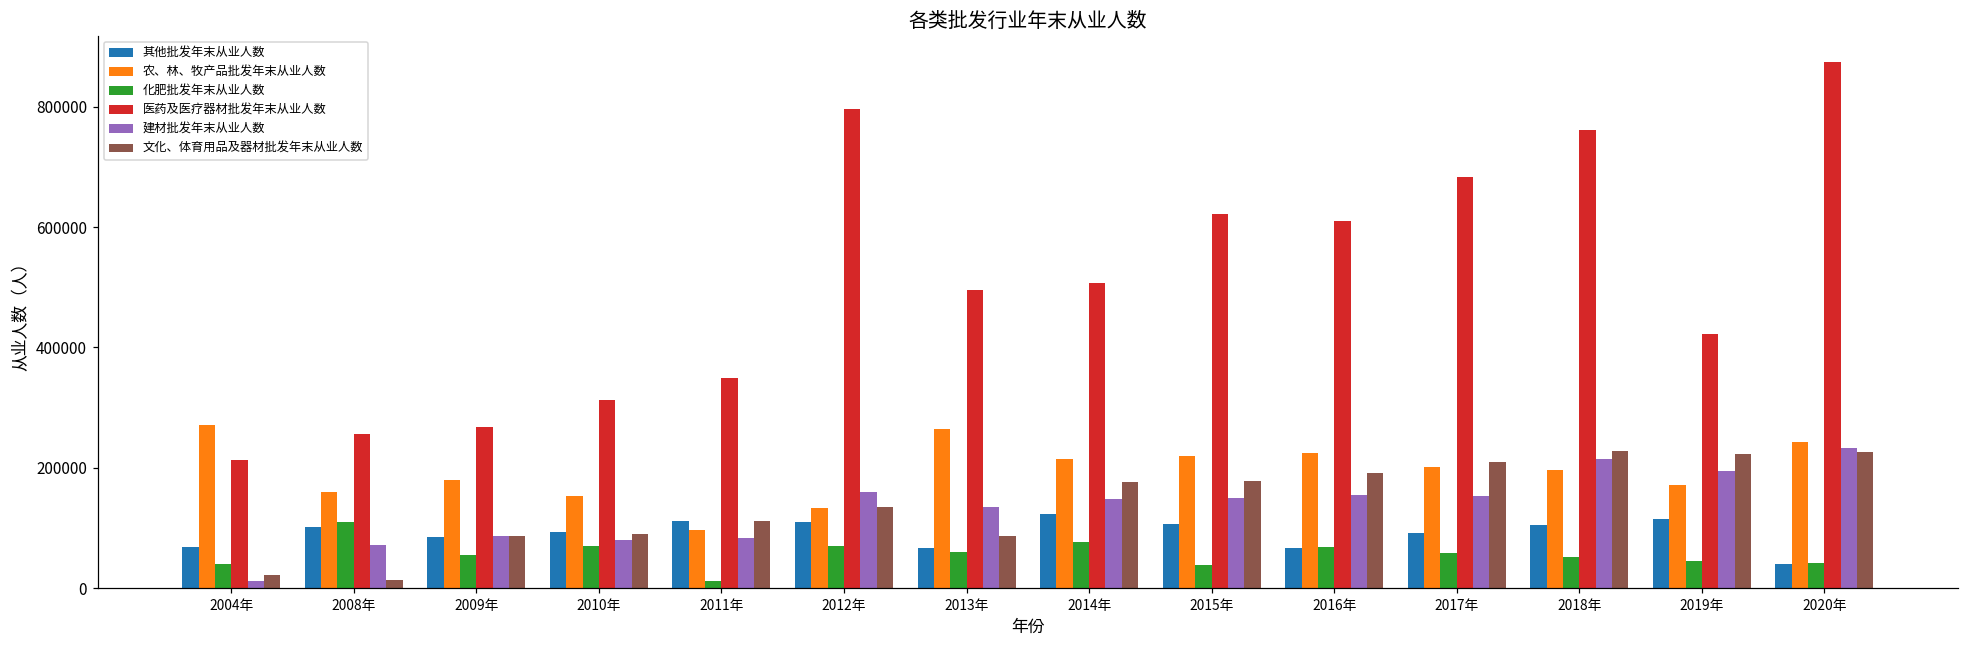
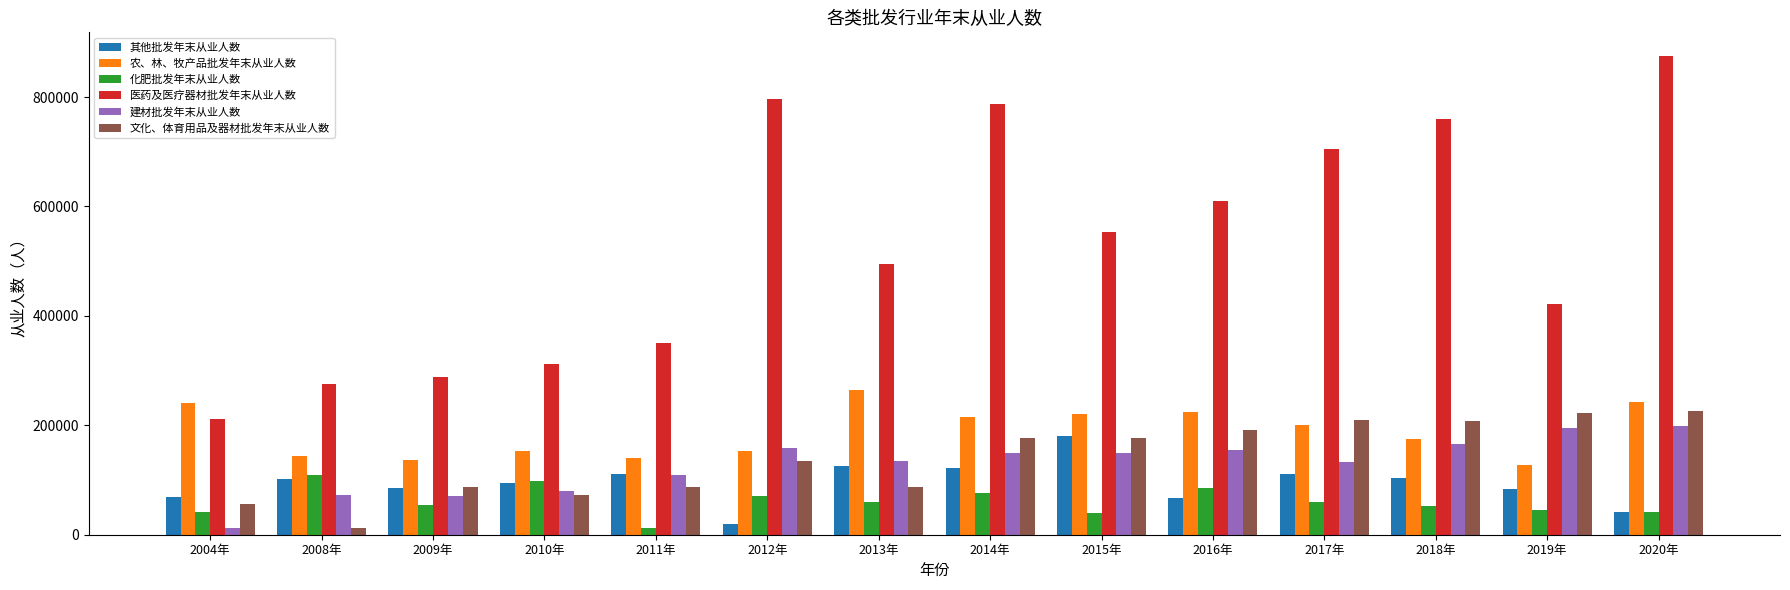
  {
    "其他批发年末从业人数": {
      "2004年": 70000,
      "2008年": 100000,
      "2009年": 80000,
      "2010年": 90000,
      "2011年": 110000,
-     "2012年": 110000,
-     "2013年": 70000,
+     "2012年": 20000,
+     "2013年": 130000,
      "2014年": 120000,
-     "2015年": 110000,
+     "2015年": 180000,
      "2016年": 70000,
-     "2017年": 90000,
+     "2017年": 110000,
      "2018年": 100000,
-     "2019年": 110000,
+     "2019年": 80000,
      "2020年": 40000
    },
    "农、林、牧产品批发年末从业人数": {
-     "2004年": 270000,
-     "2008年": 160000,
-     "2009年": 180000,
+     "2004年": 240000,
+     "2008年": 140000,
+     "2009年": 140000,
      "2010年": 150000,
-     "2011年": 100000,
-     "2012年": 130000,
+     "2011年": 140000,
+     "2012年": 150000,
      "2013年": 260000,
      "2014年": 220000,
      "2015年": 220000,
      "2016年": 220000,
      "2017年": 200000,
-     "2018年": 200000,
-     "2019年": 170000,
+     "2018年": 180000,
+     "2019年": 130000,
      "2020年": 240000
    },
    "化肥批发年末从业人数": {
      "2004年": 40000,
      "2008年": 110000,
      "2009年": 60000,
-     "2010年": 70000,
+     "2010年": 100000,
      "2011年": 10000,
      "2012年": 70000,
      "2013年": 60000,
      "2014年": 80000,
      "2015年": 40000,
-     "2016年": 70000,
+     "2016年": 90000,
      "2017年": 60000,
      "2018年": 50000,
      "2019年": 40000,
      "2020年": 40000
    },
    "医药及医疗器材批发年末从业人数": {
      "2004年": 210000,
-     "2008年": 260000,
-     "2009年": 270000,
+     "2008年": 280000,
+     "2009年": 290000,
      "2010年": 310000,
      "2011年": 350000,
      "2012年": 800000,
      "2013年": 500000,
-     "2014年": 510000,
-     "2015年": 620000,
+     "2014年": 790000,
+     "2015年": 550000,
      "2016年": 610000,
-     "2017年": 680000,
+     "2017年": 700000,
      "2018年": 760000,
      "2019年": 420000,
      "2020年": 870000
    },
    "建材批发年末从业人数": {
      "2004年": 10000,
      "2008年": 70000,
-     "2009年": 90000,
+     "2009年": 70000,
      "2010年": 80000,
-     "2011年": 80000,
+     "2011年": 110000,
      "2012年": 160000,
      "2013年": 130000,
      "2014年": 150000,
      "2015年": 150000,
      "2016年": 150000,
-     "2017年": 150000,
-     "2018年": 210000,
+     "2017年": 130000,
+     "2018年": 170000,
      "2019年": 200000,
-     "2020年": 230000
+     "2020年": 200000
    },
    "文化、体育用品及器材批发年末从业人数": {
-     "2004年": 20000,
+     "2004年": 60000,
      "2008年": 10000,
      "2009年": 90000,
-     "2010年": 90000,
-     "2011年": 110000,
+     "2010年": 70000,
+     "2011年": 90000,
      "2012年": 140000,
      "2013年": 90000,
      "2014年": 180000,
      "2015年": 180000,
      "2016年": 190000,
      "2017年": 210000,
-     "2018年": 230000,
+     "2018年": 210000,
      "2019年": 220000,
      "2020年": 230000
    }
  }
